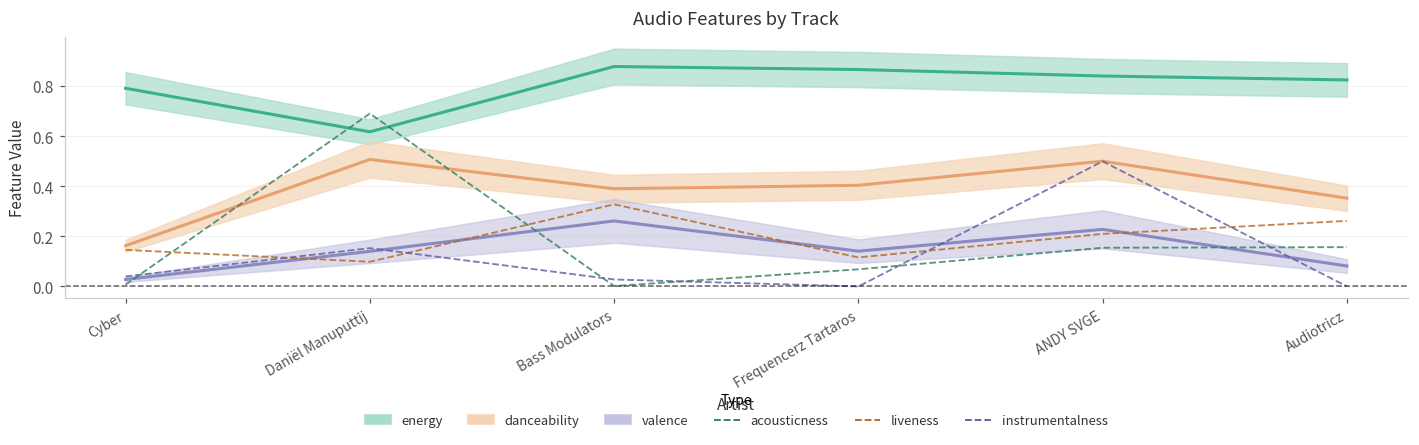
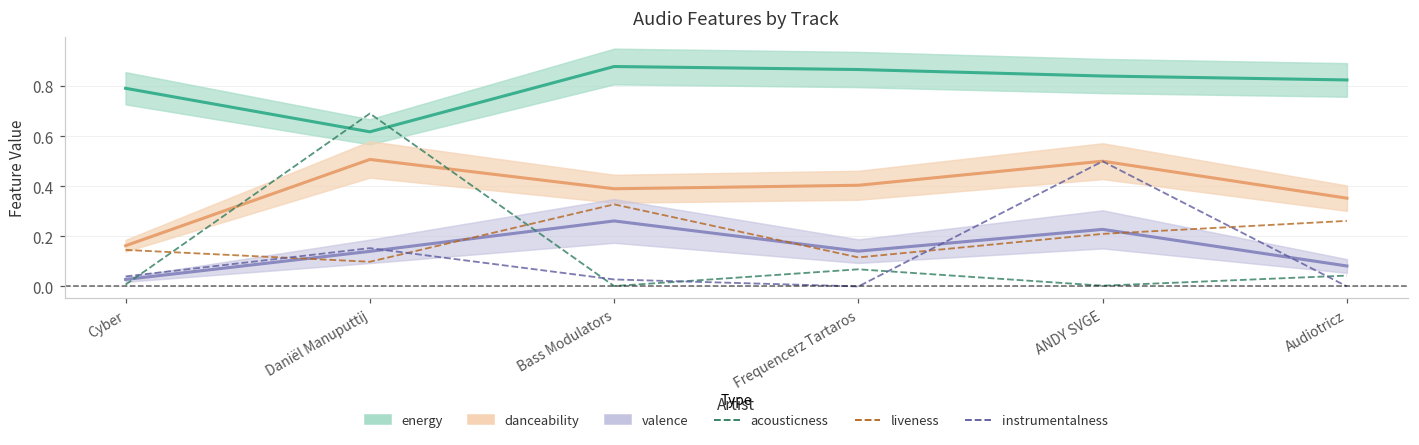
  {
    "acousticness": {
      "Cyber": 0.01,
      "Daniël Manuputtij": 0.69,
      "Bass Modulators": 0.00,
      "Frequencerz Tartaros": 0.07,
-     "ANDY SVGE": 0.15,
-     "Audiotricz": 0.16
+     "ANDY SVGE": 0.00,
+     "Audiotricz": 0.04
    },
    "liveness": {
      "Cyber": 0.15,
      "Daniël Manuputtij": 0.10,
      "Bass Modulators": 0.33,
      "Frequencerz Tartaros": 0.12,
      "ANDY SVGE": 0.21,
      "Audiotricz": 0.26
    }
  }
